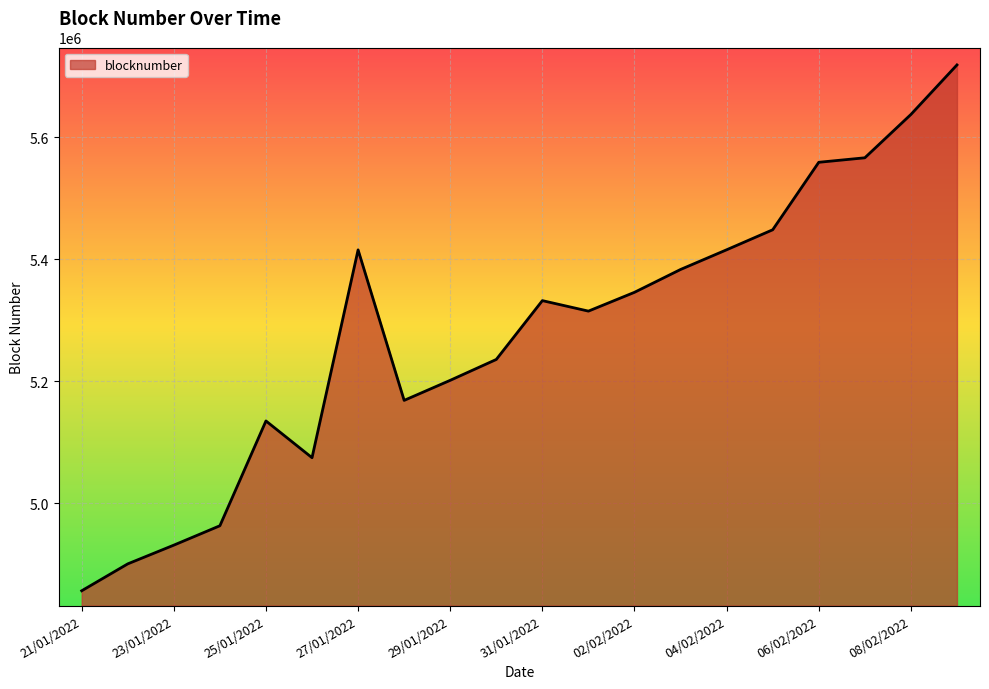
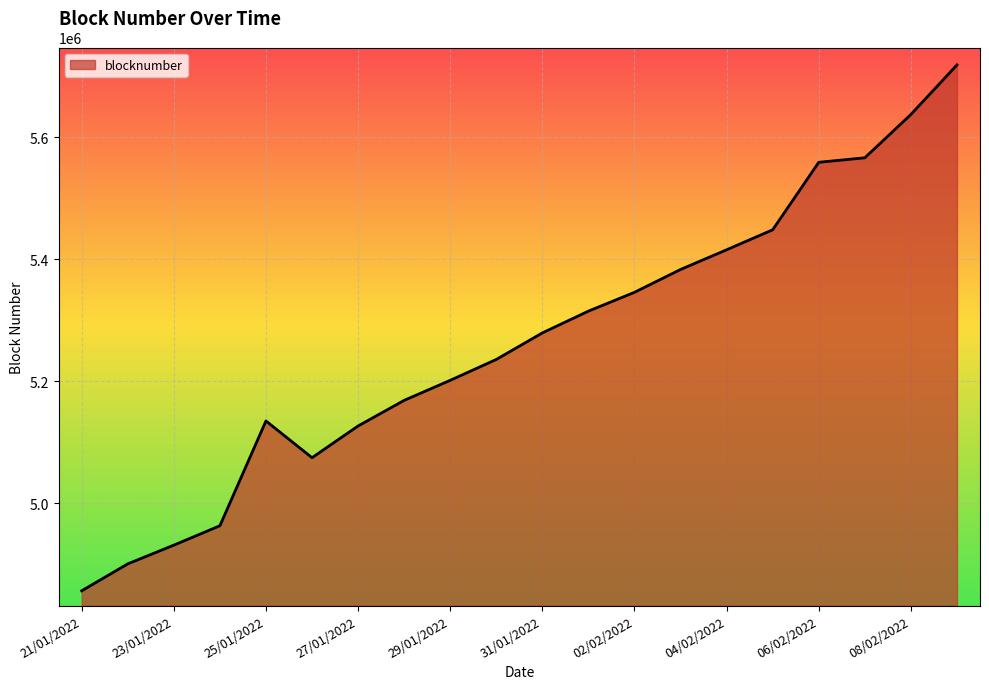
  {
    "21/01/2022": 4860000,
    "23/01/2022": 4930000,
    "25/01/2022": 5130000,
-   "27/01/2022": 5420000,
+   "27/01/2022": 5130000,
    "29/01/2022": 5200000,
-   "31/01/2022": 5330000,
+   "31/01/2022": 5280000,
    "02/02/2022": 5350000,
    "04/02/2022": 5420000,
    "06/02/2022": 5560000,
    "08/02/2022": 5640000
  }
